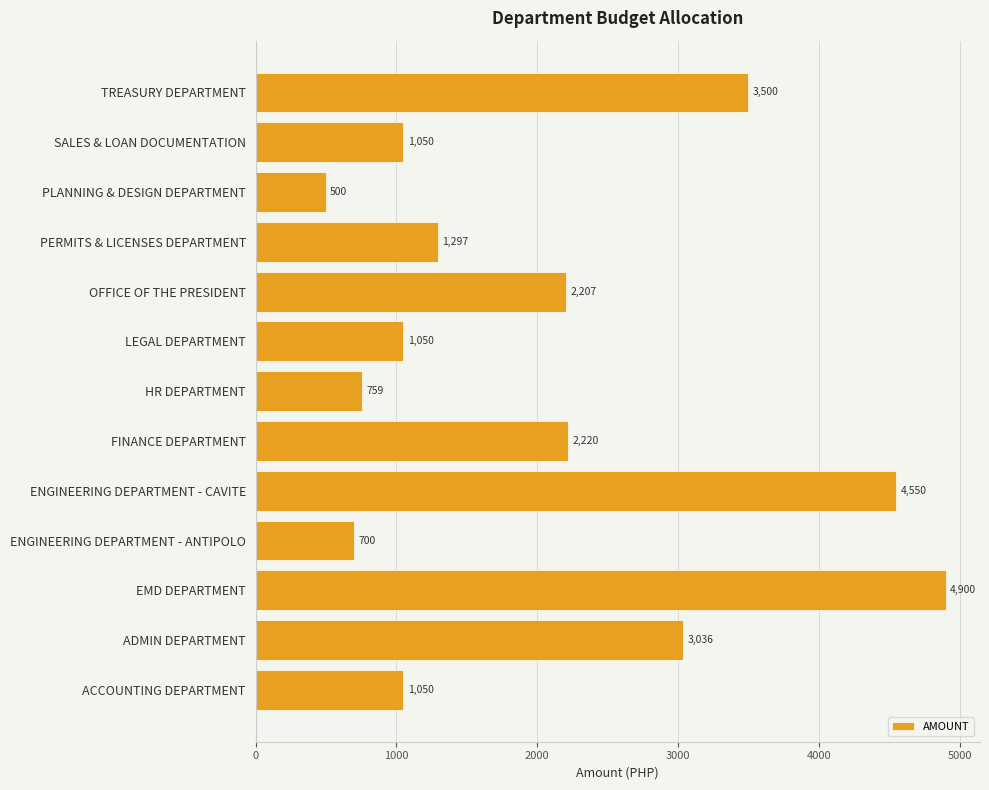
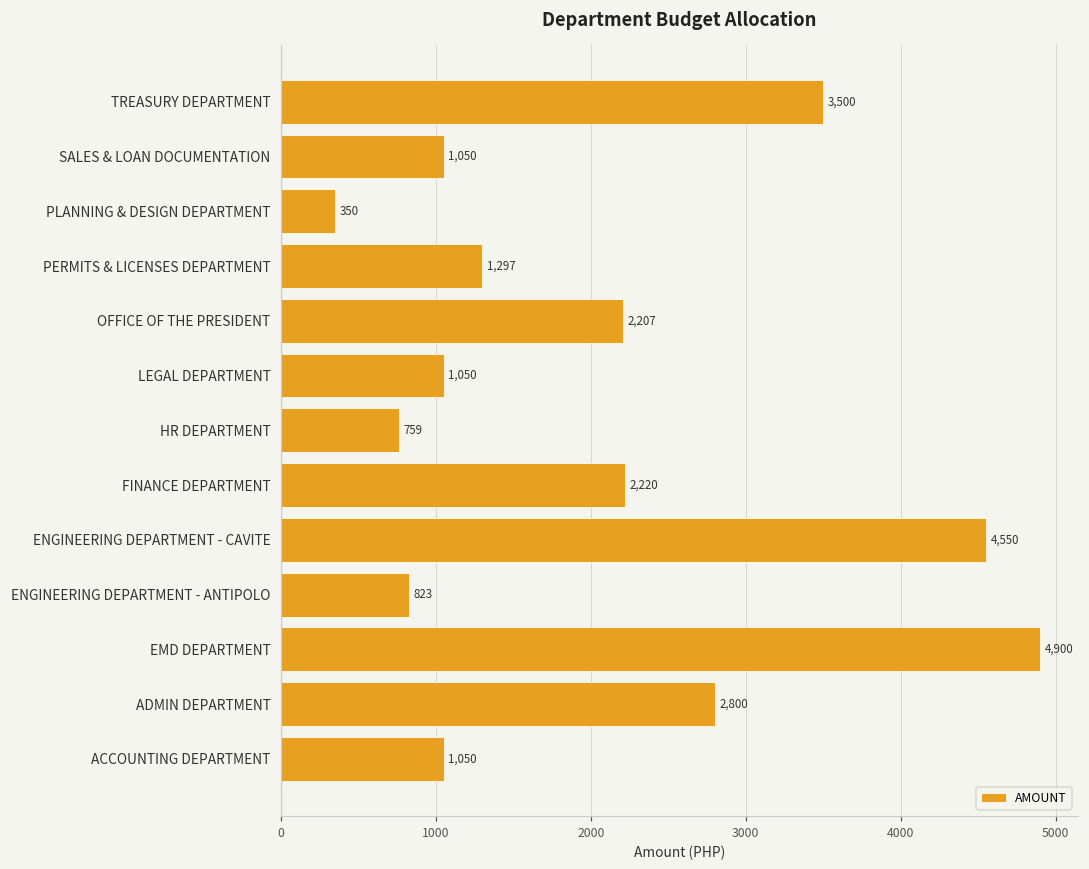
  {
    "TREASURY DEPARTMENT": "3,500",
    "SALES & LOAN DOCUMENTATION": "1,050",
-   "PLANNING & DESIGN DEPARTMENT": "500",
+   "PLANNING & DESIGN DEPARTMENT": "350",
    "PERMITS & LICENSES DEPARTMENT": "1,297",
    "OFFICE OF THE PRESIDENT": "2,207",
    "LEGAL DEPARTMENT": "1,050",
    "HR DEPARTMENT": "759",
    "FINANCE DEPARTMENT": "2,220",
    "ENGINEERING DEPARTMENT - CAVITE": "4,550",
-   "ENGINEERING DEPARTMENT - ANTIPOLO": "700",
+   "ENGINEERING DEPARTMENT - ANTIPOLO": "823",
    "EMD DEPARTMENT": "4,900",
-   "ADMIN DEPARTMENT": "3,036",
+   "ADMIN DEPARTMENT": "2,800",
    "ACCOUNTING DEPARTMENT": "1,050"
  }
